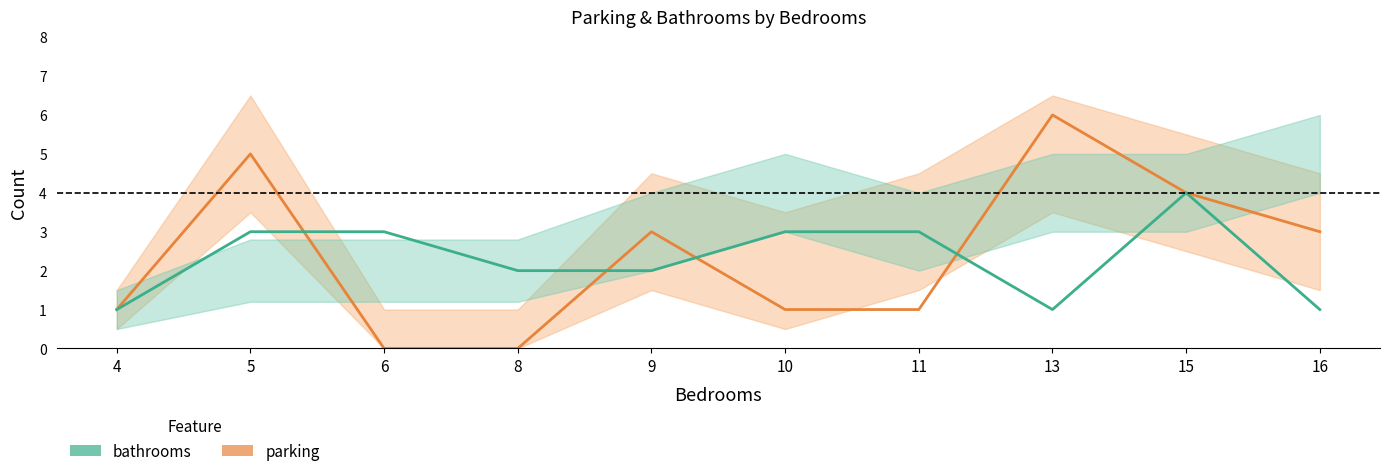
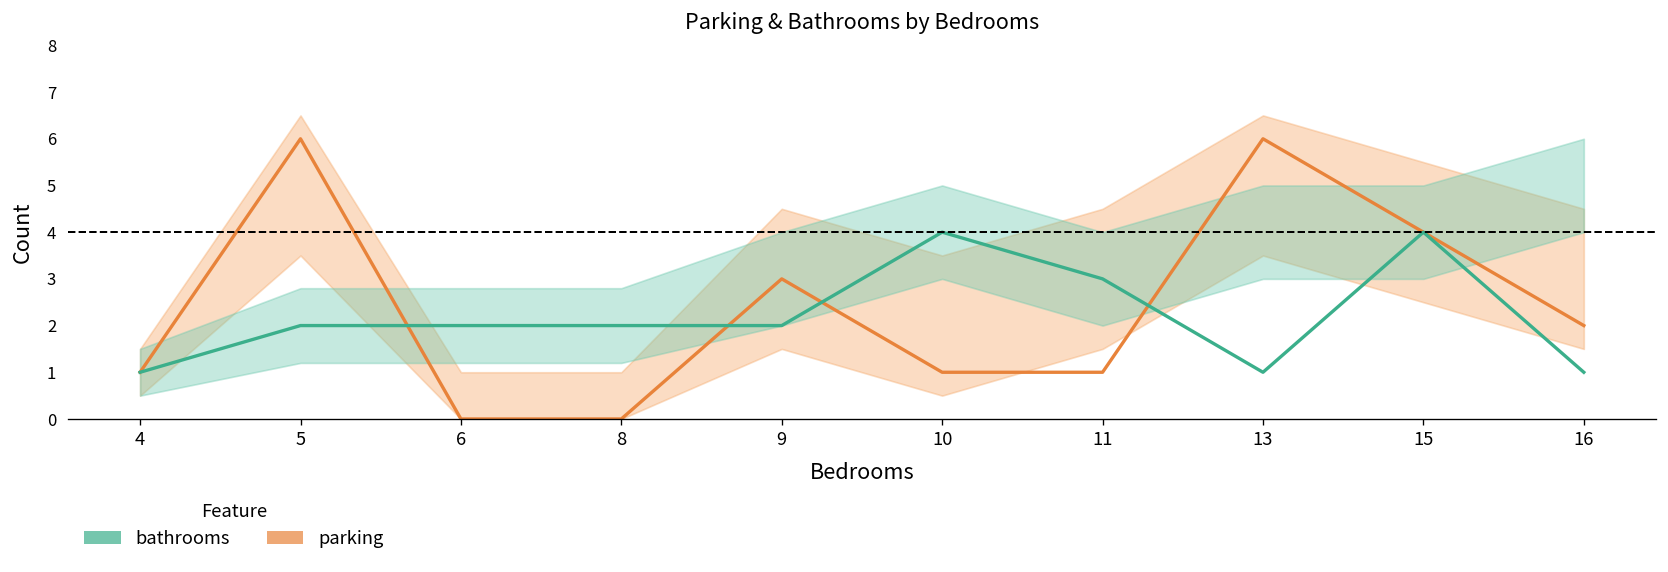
  {
    "parking": {
-     "5": 5,
+     "5": 6,
      "6": 0,
      "8": 0,
      "9": 3,
      "10": 1,
      "11": 1,
      "13": 6,
-     "16": 3
+     "16": 2
    },
    "bathrooms": {
-     "5": 3,
-     "6": 3,
+     "5": 2,
+     "6": 2,
      "8": 2,
      "9": 2,
-     "10": 3,
+     "10": 4,
      "11": 3,
      "13": 1,
      "16": 1
    }
  }
